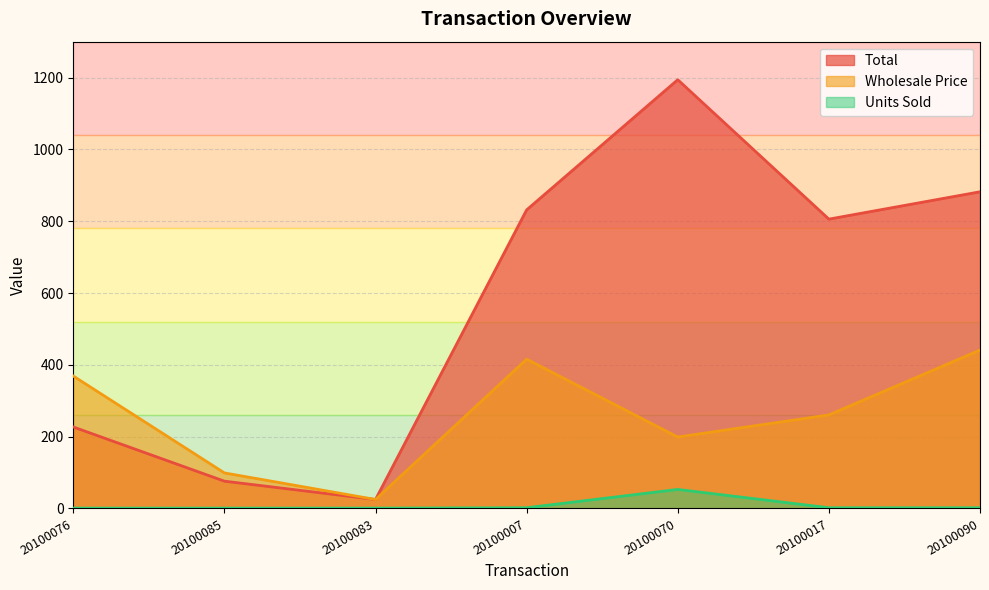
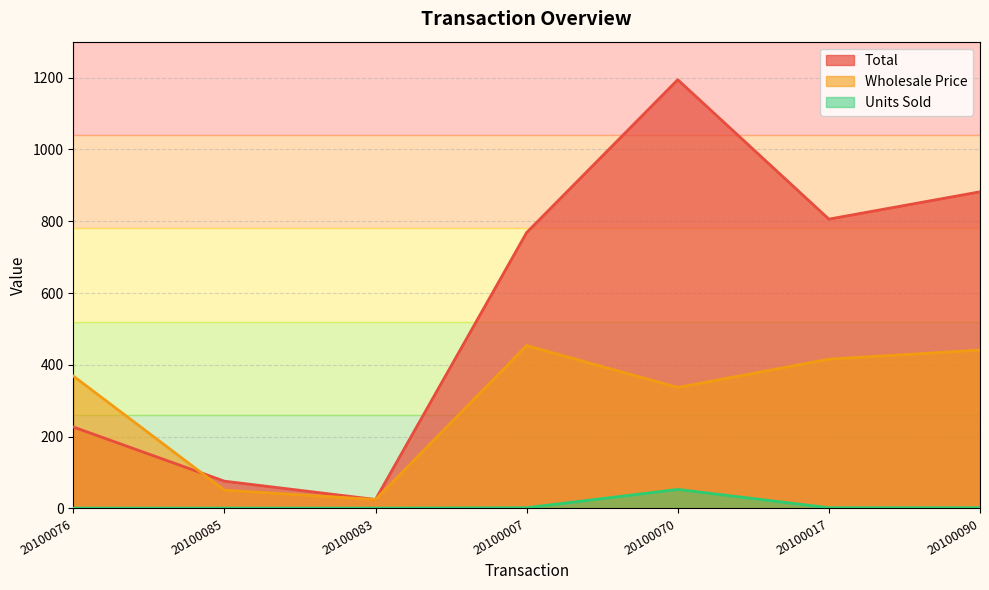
  {
    "Total": {
      "20100076": 230,
      "20100085": 80,
-     "20100007": 830,
+     "20100007": 770,
      "20100070": 1190,
      "20100017": 810,
      "20100090": 880
    },
    "Wholesale Price": {
      "20100076": 370,
-     "20100085": 100,
-     "20100007": 420,
-     "20100070": 200,
-     "20100017": 260,
+     "20100085": 50,
+     "20100007": 450,
+     "20100070": 340,
+     "20100017": 420,
      "20100090": 440
    },
    "Units Sold": {
      "20100076": 0,
      "20100085": 0,
      "20100083": 0,
      "20100007": 0,
      "20100070": 50,
      "20100017": 0,
      "20100090": 0
    }
  }
